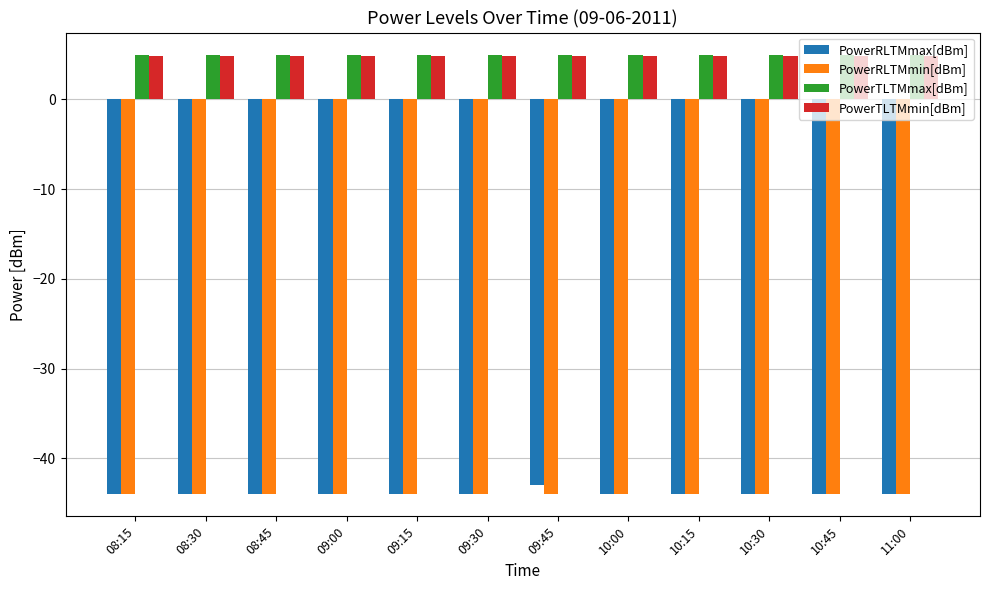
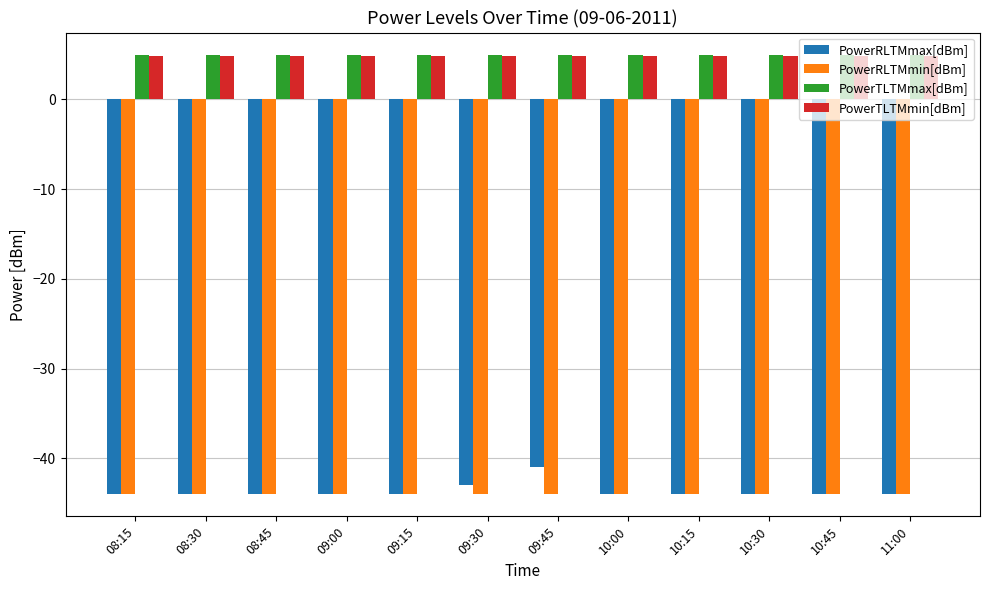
  {
    "PowerRLTMmax[dBm]": {
      "08:15": -44,
      "08:30": -44,
      "08:45": -44,
      "09:00": -44,
      "09:15": -44,
-     "09:30": -44,
-     "09:45": -43,
+     "09:30": -43,
+     "09:45": -41,
      "10:00": -44,
      "10:15": -44,
      "10:30": -44,
      "10:45": -44,
      "11:00": -44
    },
    "PowerRLTMmin[dBm]": {
      "08:15": -44,
      "08:30": -44,
      "08:45": -44,
      "09:00": -44,
      "09:15": -44,
      "09:30": -44,
      "09:45": -44,
      "10:00": -44,
      "10:15": -44,
      "10:30": -44,
      "10:45": -44,
      "11:00": -44
    },
    "PowerTLTMmax[dBm]": {
      "08:15": 5,
      "08:30": 5,
      "08:45": 5,
      "09:00": 5,
      "09:15": 5,
      "09:30": 5,
      "09:45": 5,
      "10:00": 5,
      "10:15": 5,
      "10:30": 5
    },
    "PowerTLTMmin[dBm]": {
      "08:15": 5,
      "08:30": 5,
      "08:45": 5,
      "09:00": 5,
      "09:15": 5,
      "09:30": 5,
      "09:45": 5,
      "10:00": 5,
      "10:15": 5,
      "10:30": 5
    }
  }
